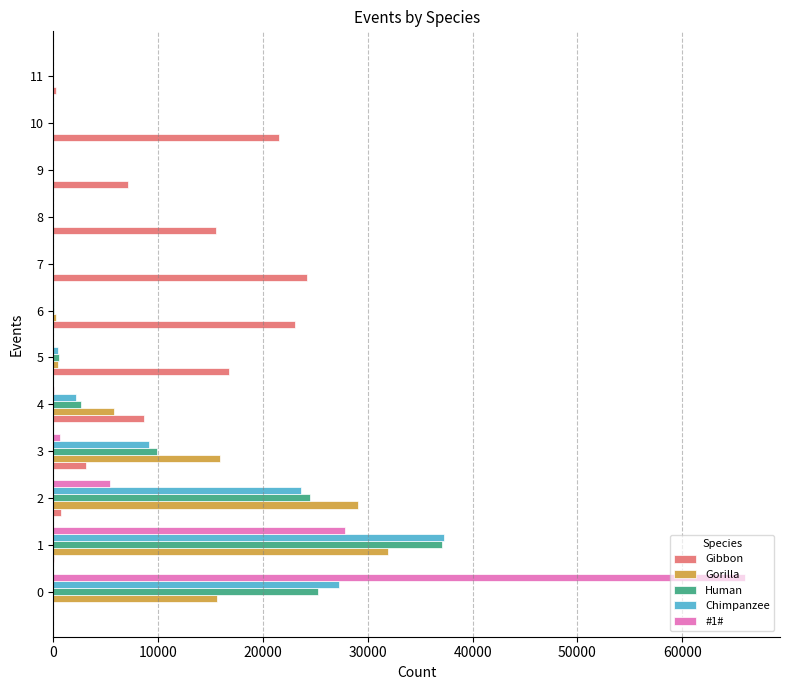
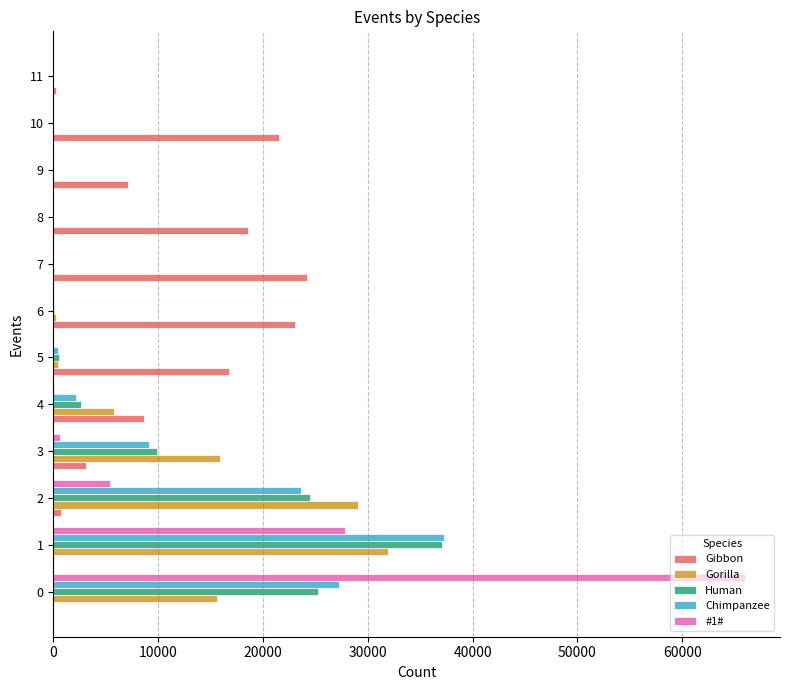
  {
    "Gibbon": {
      "11": 200,
      "10": 21600,
      "9": 7100,
-     "8": 15500,
+     "8": 18500,
      "7": 24200,
      "6": 23000,
      "5": 16800,
      "4": 8600,
      "3": 3100,
      "2": 800
    },
    "Gorilla": {
      "11": 0,
      "10": 0,
      "9": 0,
      "6": 300,
      "5": 400,
      "4": 5800,
      "3": 15900,
      "2": 29000,
      "1": 31900,
      "0": 15600
    },
    "Human": {
      "11": 0,
      "10": 0,
      "9": 0,
      "8": 0,
      "5": 500,
      "4": 2600,
      "3": 9900,
      "2": 24500,
      "1": 37100,
      "0": 25300
    },
    "Chimpanzee": {
      "11": 0,
      "10": 0,
      "9": 0,
      "8": 0,
      "5": 400,
      "4": 2200,
      "3": 9100,
      "2": 23600,
      "1": 37300,
      "0": 27300
    },
    "#1#": {
      "11": 0,
      "10": 0,
      "9": 0,
      "8": 0,
      "7": 0,
      "6": 0,
      "3": 600,
      "2": 5400,
      "1": 27900
    }
  }
